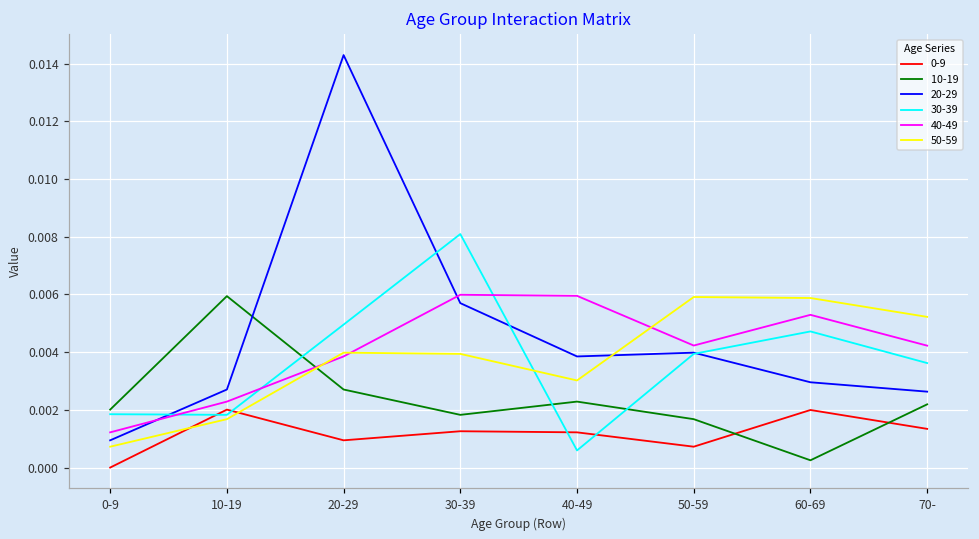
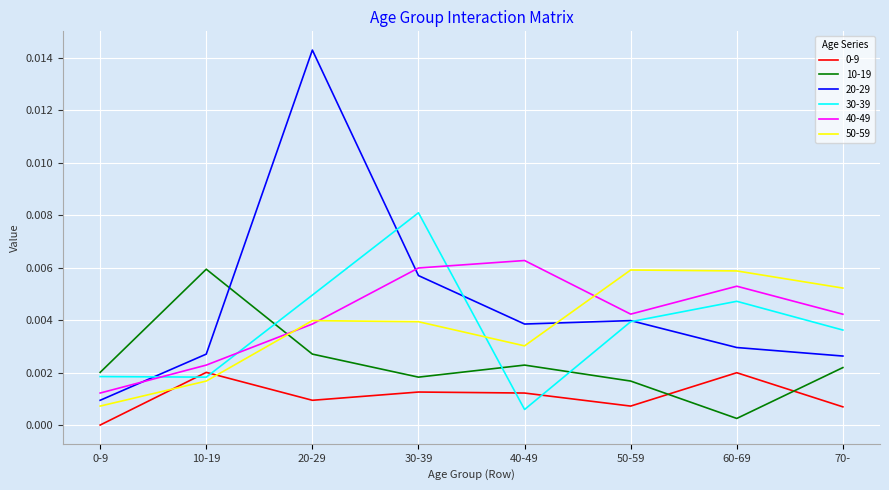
  {
    "0-9": {
      "0-9": 0.0000,
      "10-19": 0.0020,
      "20-29": 0.0009,
      "30-39": 0.0013,
      "40-49": 0.0012,
      "50-59": 0.0007,
      "60-69": 0.0020,
-     "70-": 0.0013
+     "70-": 0.0007
    },
    "10-19": {
      "0-9": 0.0020,
      "10-19": 0.0059,
      "20-29": 0.0027,
      "30-39": 0.0018,
      "40-49": 0.0023,
      "50-59": 0.0017,
      "60-69": 0.0003,
      "70-": 0.0022
    },
    "20-29": {
      "0-9": 0.0009,
      "10-19": 0.0027,
      "20-29": 0.0143,
      "30-39": 0.0057,
      "40-49": 0.0039,
      "60-69": 0.0030,
      "70-": 0.0026
    },
    "30-39": {
      "0-9": 0.0018,
      "10-19": 0.0018,
      "20-29": 0.0050,
      "30-39": 0.0081,
      "40-49": 0.0006,
      "60-69": 0.0047,
      "70-": 0.0036
    },
    "40-49": {
      "0-9": 0.0012,
      "10-19": 0.0023,
      "20-29": 0.0039,
      "30-39": 0.0060,
-     "40-49": 0.0060,
+     "40-49": 0.0063,
      "50-59": 0.0042,
      "60-69": 0.0053,
      "70-": 0.0042
    },
    "50-59": {
      "0-9": 0.0007,
      "10-19": 0.0017,
      "20-29": 0.0040,
      "30-39": 0.0039,
      "40-49": 0.0030,
      "50-59": 0.0059,
      "60-69": 0.0059,
      "70-": 0.0052
    }
  }
